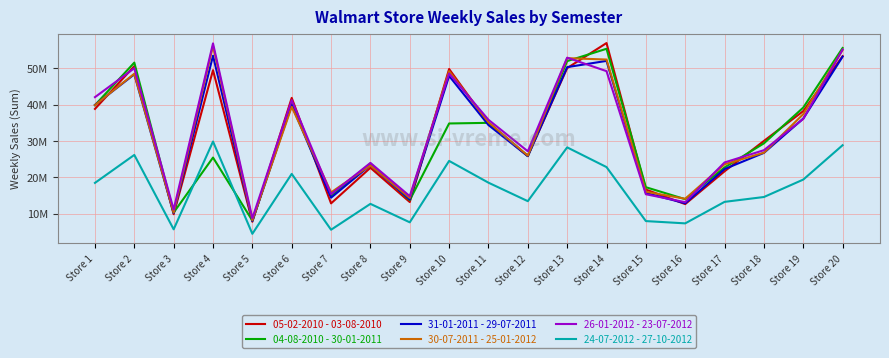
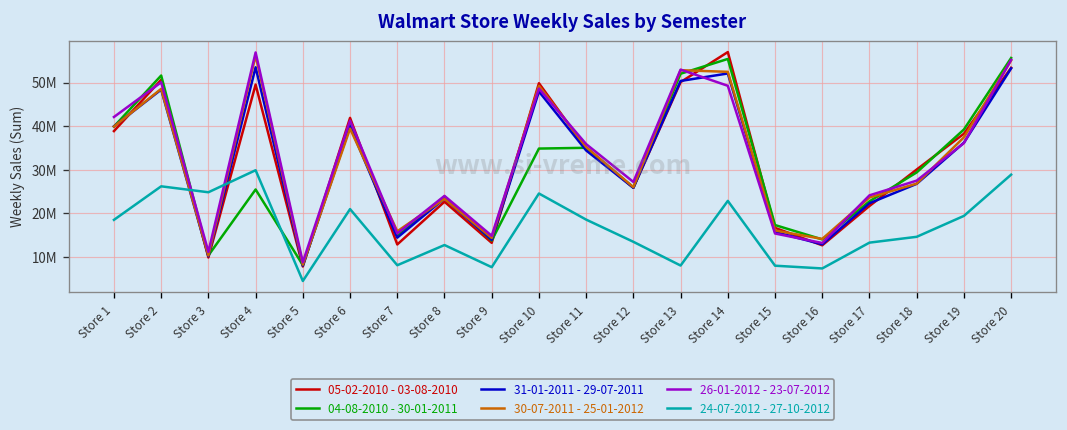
  {
    "05-02-2010 - 03-08-2010": {
      "Store 1": 39000000,
      "Store 4": 50000000,
      "Store 7": 13000000,
      "Store 14": 57000000,
      "Store 19": 38000000
    },
    "04-08-2010 - 30-01-2011": {
      "Store 2": 52000000,
      "Store 4": 25000000,
      "Store 10": 35000000,
      "Store 13": 52000000,
      "Store 14": 55000000,
      "Store 19": 39000000
    },
    "31-01-2011 - 29-07-2011": {
      "Store 4": 53000000
    },
    "30-07-2011 - 25-01-2012": {
      "Store 4": 56000000,
      "Store 19": 37000000
    },
    "26-01-2012 - 23-07-2012": {
      "Store 1": 42000000,
      "Store 3": 11000000,
      "Store 4": 57000000,
      "Store 12": 27000000,
      "Store 14": 49000000
    },
    "24-07-2012 - 27-10-2012": {
      "Store 1": 19000000,
      "Store 2": 26000000,
-     "Store 3": 6000000,
+     "Store 3": 25000000,
      "Store 4": 30000000,
      "Store 5": 4000000,
      "Store 6": 21000000,
-     "Store 7": 6000000,
+     "Store 7": 8000000,
      "Store 8": 13000000,
      "Store 9": 8000000,
      "Store 10": 25000000,
      "Store 11": 19000000,
      "Store 12": 13000000,
-     "Store 13": 28000000,
+     "Store 13": 8000000,
      "Store 14": 23000000,
      "Store 15": 8000000,
      "Store 16": 7000000,
      "Store 17": 13000000,
      "Store 18": 15000000,
      "Store 19": 19000000,
      "Store 20": 29000000
    }
  }
